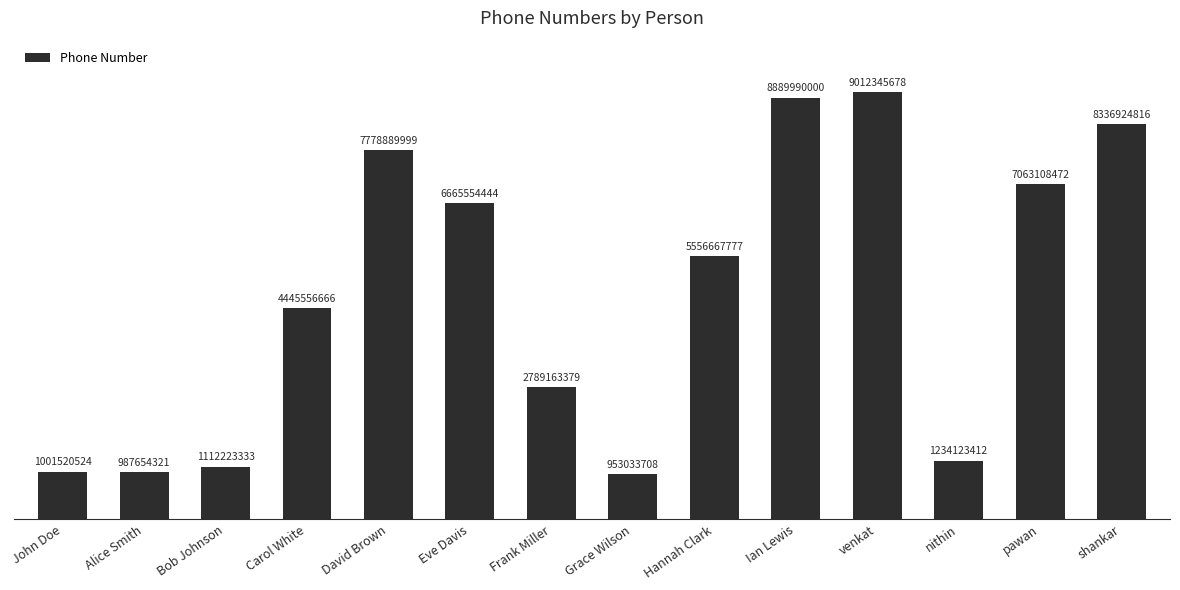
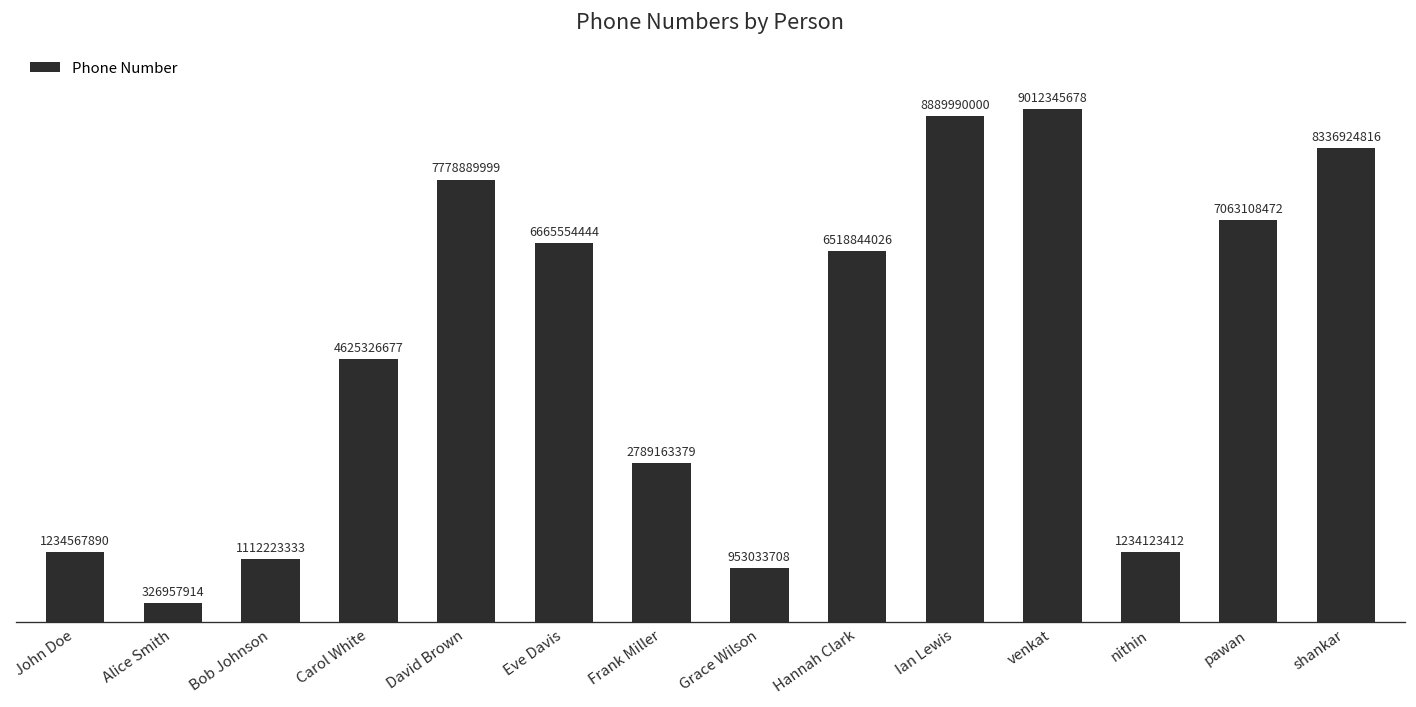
  {
-   "John Doe": 1001520524,
-   "Alice Smith": 987654321,
+   "John Doe": 1234567890,
+   "Alice Smith": 326957914,
    "Bob Johnson": 1112223333,
-   "Carol White": 4445556666,
+   "Carol White": 4625326677,
    "David Brown": 7778889999,
    "Eve Davis": 6665554444,
    "Frank Miller": 2789163379,
    "Grace Wilson": 953033708,
-   "Hannah Clark": 5556667777,
+   "Hannah Clark": 6518844026,
    "Ian Lewis": 8889990000,
    "venkat": 9012345678,
    "nithin": 1234123412,
    "pawan": 7063108472,
    "shankar": 8336924816
  }
